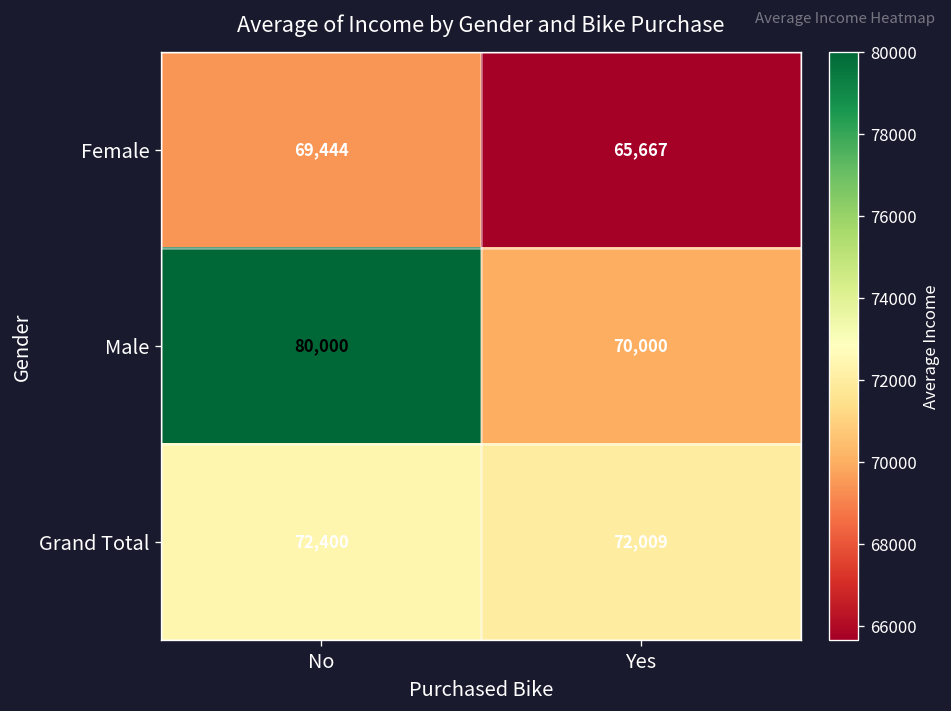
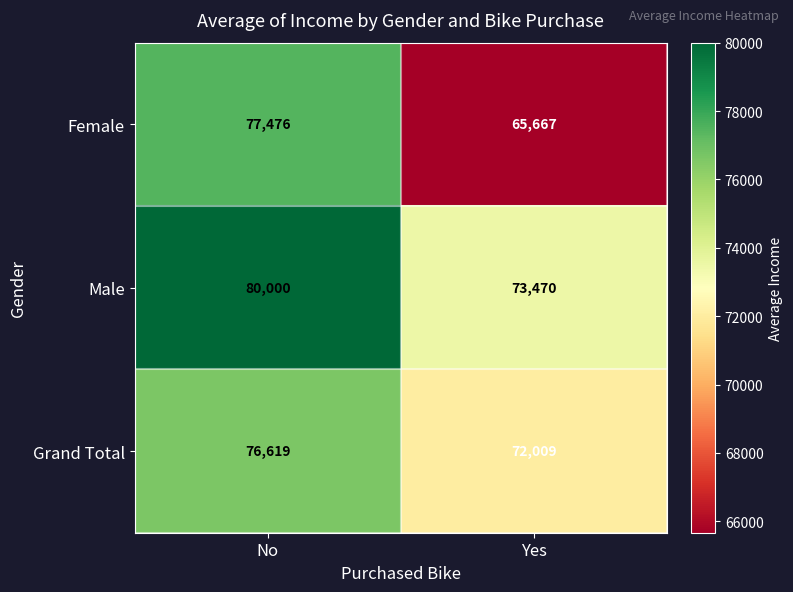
  {
    "Female": {
-     "No": "69,444",
+     "No": "77,476",
      "Yes": "65,667"
    },
    "Male": {
      "No": "80,000",
-     "Yes": "70,000"
+     "Yes": "73,470"
    },
    "Grand Total": {
-     "No": "72,400",
+     "No": "76,619",
      "Yes": "72,009"
    }
  }
